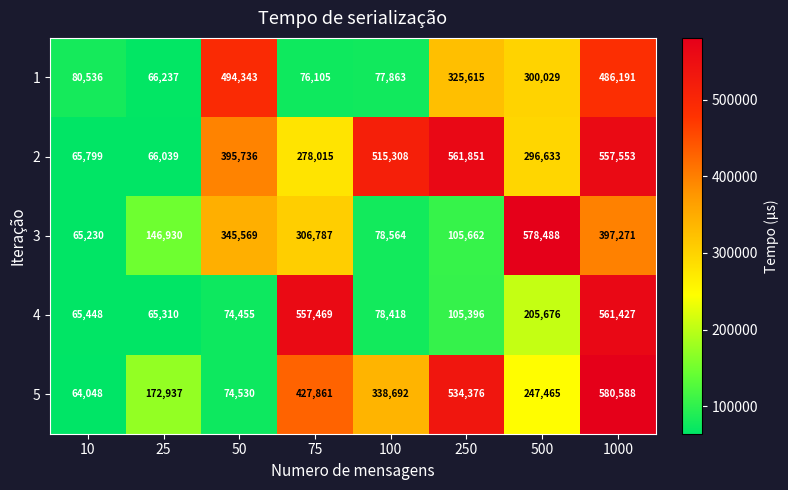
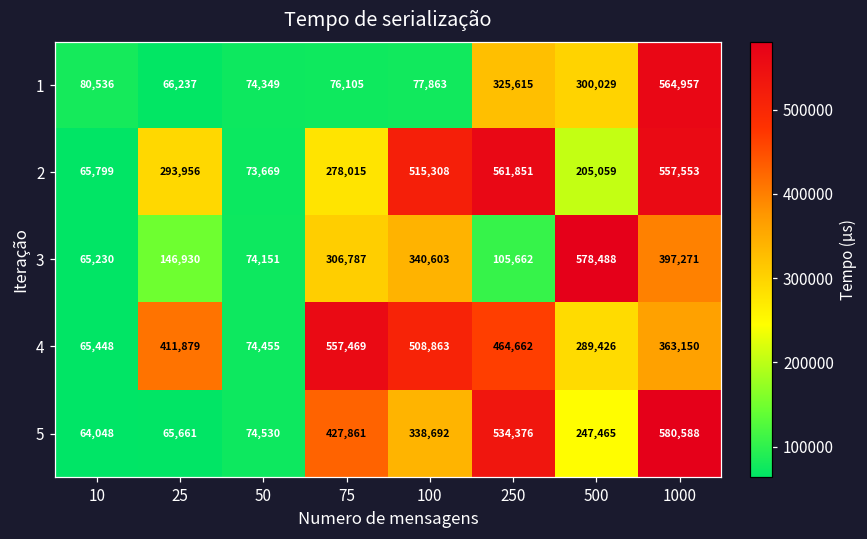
  {
    "1": {
      "10": "80,536",
      "25": "66,237",
-     "50": "494,343",
+     "50": "74,349",
      "75": "76,105",
      "100": "77,863",
      "250": "325,615",
      "500": "300,029",
-     "1000": "486,191"
+     "1000": "564,957"
    },
    "2": {
      "10": "65,799",
-     "25": "66,039",
-     "50": "395,736",
+     "25": "293,956",
+     "50": "73,669",
      "75": "278,015",
      "100": "515,308",
      "250": "561,851",
-     "500": "296,633",
+     "500": "205,059",
      "1000": "557,553"
    },
    "3": {
      "10": "65,230",
      "25": "146,930",
-     "50": "345,569",
+     "50": "74,151",
      "75": "306,787",
-     "100": "78,564",
+     "100": "340,603",
      "250": "105,662",
      "500": "578,488",
      "1000": "397,271"
    },
    "4": {
      "10": "65,448",
-     "25": "65,310",
+     "25": "411,879",
      "50": "74,455",
      "75": "557,469",
-     "100": "78,418",
-     "250": "105,396",
-     "500": "205,676",
-     "1000": "561,427"
+     "100": "508,863",
+     "250": "464,662",
+     "500": "289,426",
+     "1000": "363,150"
    },
    "5": {
      "10": "64,048",
-     "25": "172,937",
+     "25": "65,661",
      "50": "74,530",
      "75": "427,861",
      "100": "338,692",
      "250": "534,376",
      "500": "247,465",
      "1000": "580,588"
    }
  }
